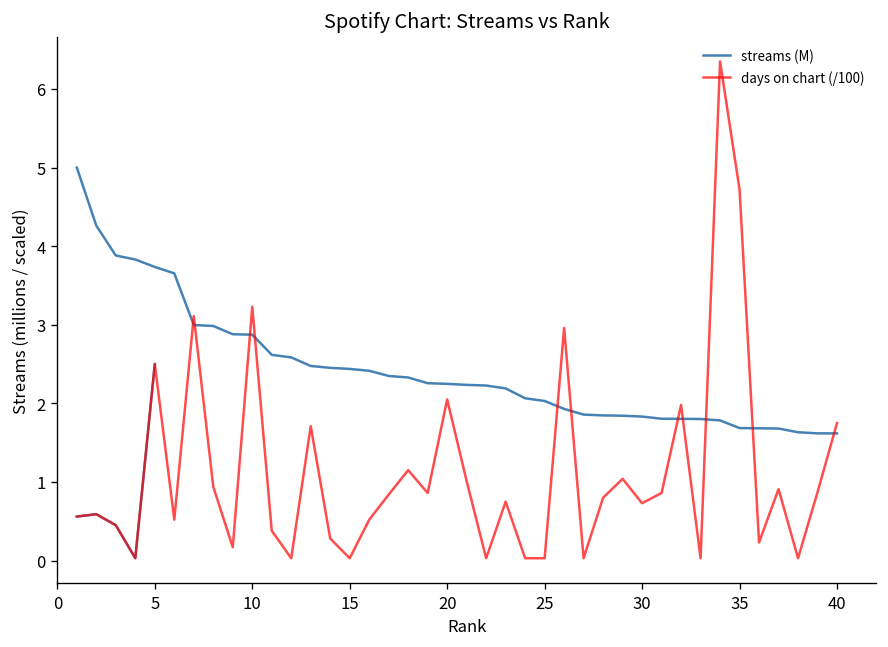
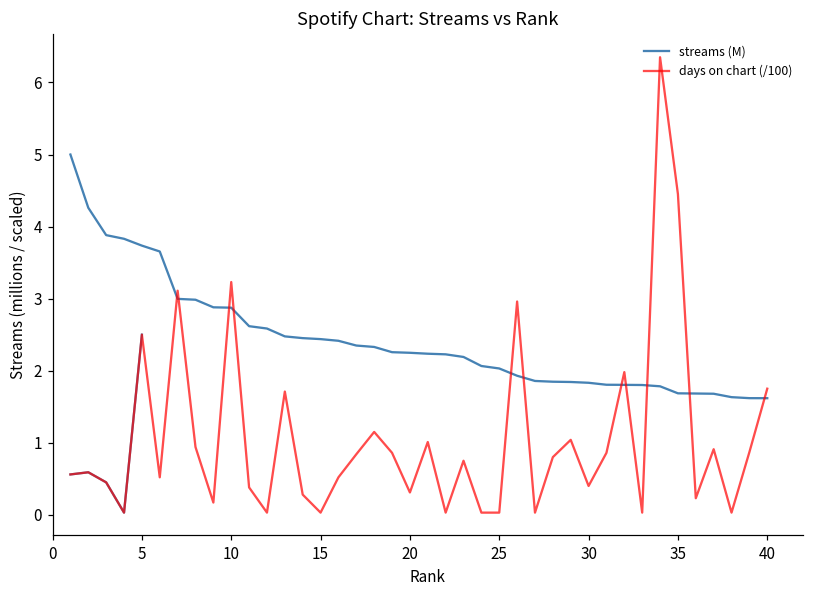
  {
    "days on chart (/100)": {
      "10": 3.2,
      "15": 0.0,
-     "20": 2.1,
+     "20": 0.3,
      "25": 0.0,
-     "30": 0.7,
-     "35": 4.7,
+     "30": 0.4,
+     "35": 4.5,
      "40": 1.8
    }
  }
